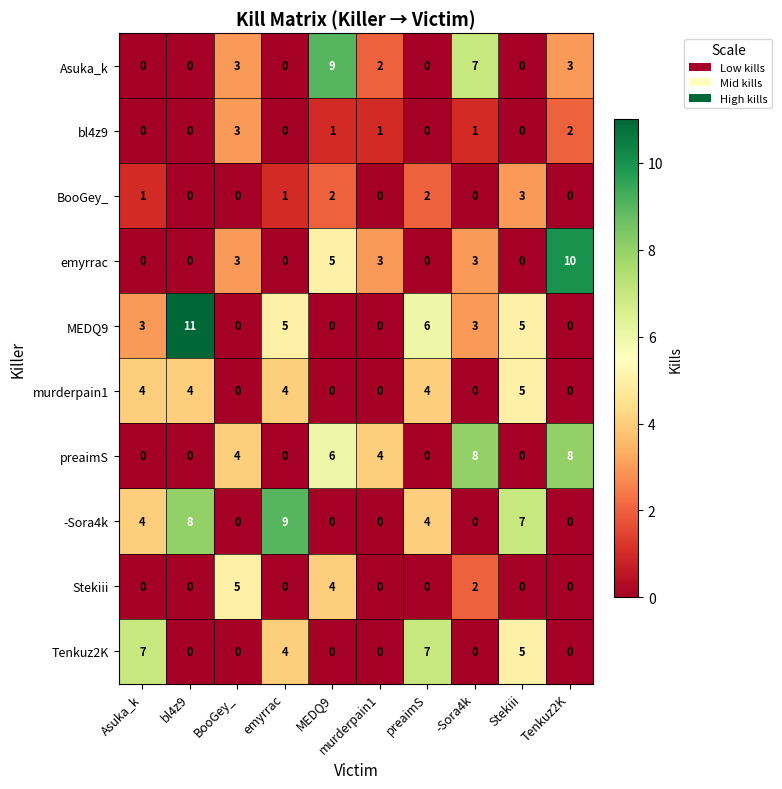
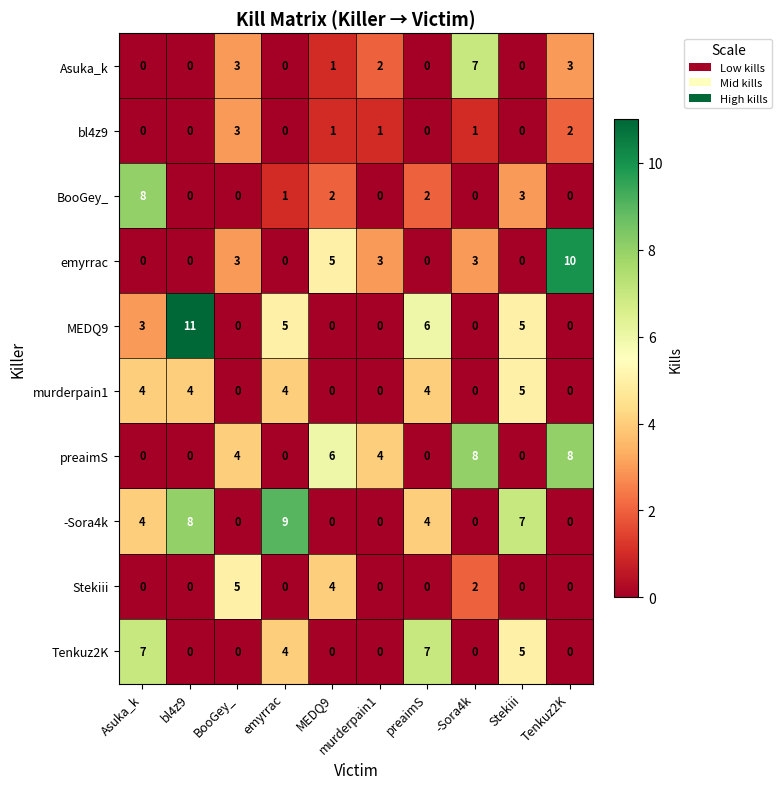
  {
    "Asuka_k": {
      "Asuka_k": 0,
      "bl4z9": 0,
      "BooGey_": 3,
      "emyrrac": 0,
-     "MEDQ9": 9,
+     "MEDQ9": 1,
      "murderpain1": 2,
      "preaimS": 0,
      "-Sora4k": 7,
      "Stekiii": 0,
      "Tenkuz2K": 3
    },
    "bl4z9": {
      "Asuka_k": 0,
      "bl4z9": 0,
      "BooGey_": 3,
      "emyrrac": 0,
      "MEDQ9": 1,
      "murderpain1": 1,
      "preaimS": 0,
      "-Sora4k": 1,
      "Stekiii": 0,
      "Tenkuz2K": 2
    },
    "BooGey_": {
-     "Asuka_k": 1,
+     "Asuka_k": 8,
      "bl4z9": 0,
      "BooGey_": 0,
      "emyrrac": 1,
      "MEDQ9": 2,
      "murderpain1": 0,
      "preaimS": 2,
      "-Sora4k": 0,
      "Stekiii": 3,
      "Tenkuz2K": 0
    },
    "emyrrac": {
      "Asuka_k": 0,
      "bl4z9": 0,
      "BooGey_": 3,
      "emyrrac": 0,
      "MEDQ9": 5,
      "murderpain1": 3,
      "preaimS": 0,
      "-Sora4k": 3,
      "Stekiii": 0,
      "Tenkuz2K": 10
    },
    "MEDQ9": {
      "Asuka_k": 3,
      "bl4z9": 11,
      "BooGey_": 0,
      "emyrrac": 5,
      "MEDQ9": 0,
      "murderpain1": 0,
      "preaimS": 6,
-     "-Sora4k": 3,
+     "-Sora4k": 0,
      "Stekiii": 5,
      "Tenkuz2K": 0
    },
    "murderpain1": {
      "Asuka_k": 4,
      "bl4z9": 4,
      "BooGey_": 0,
      "emyrrac": 4,
      "MEDQ9": 0,
      "murderpain1": 0,
      "preaimS": 4,
      "-Sora4k": 0,
      "Stekiii": 5,
      "Tenkuz2K": 0
    },
    "preaimS": {
      "Asuka_k": 0,
      "bl4z9": 0,
      "BooGey_": 4,
      "emyrrac": 0,
      "MEDQ9": 6,
      "murderpain1": 4,
      "preaimS": 0,
      "-Sora4k": 8,
      "Stekiii": 0,
      "Tenkuz2K": 8
    },
    "-Sora4k": {
      "Asuka_k": 4,
      "bl4z9": 8,
      "BooGey_": 0,
      "emyrrac": 9,
      "MEDQ9": 0,
      "murderpain1": 0,
      "preaimS": 4,
      "-Sora4k": 0,
      "Stekiii": 7,
      "Tenkuz2K": 0
    },
    "Stekiii": {
      "Asuka_k": 0,
      "bl4z9": 0,
      "BooGey_": 5,
      "emyrrac": 0,
      "MEDQ9": 4,
      "murderpain1": 0,
      "preaimS": 0,
      "-Sora4k": 2,
      "Stekiii": 0,
      "Tenkuz2K": 0
    },
    "Tenkuz2K": {
      "Asuka_k": 7,
      "bl4z9": 0,
      "BooGey_": 0,
      "emyrrac": 4,
      "MEDQ9": 0,
      "murderpain1": 0,
      "preaimS": 7,
      "-Sora4k": 0,
      "Stekiii": 5,
      "Tenkuz2K": 0
    }
  }
